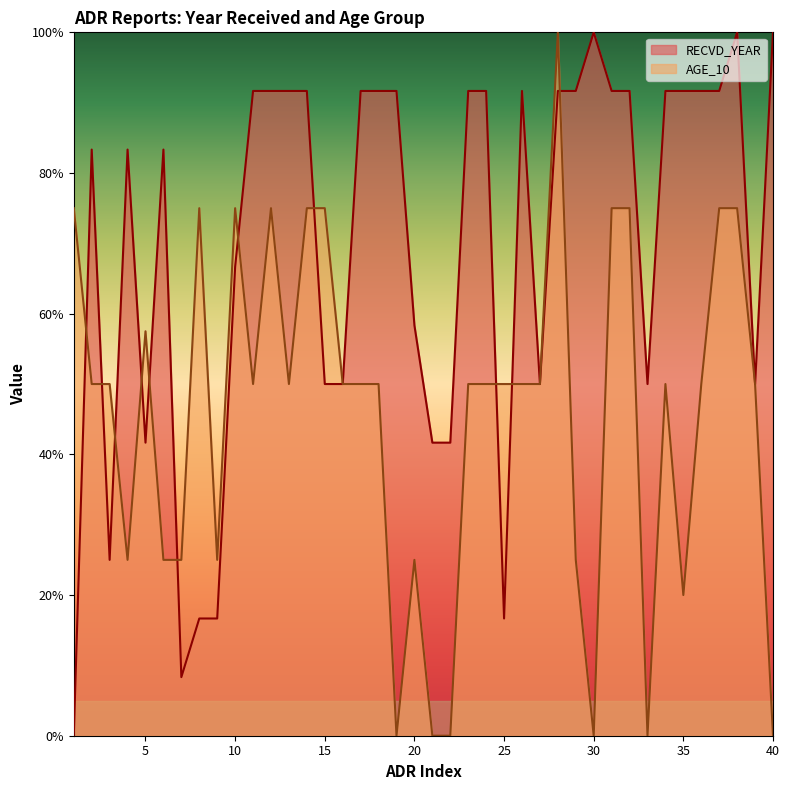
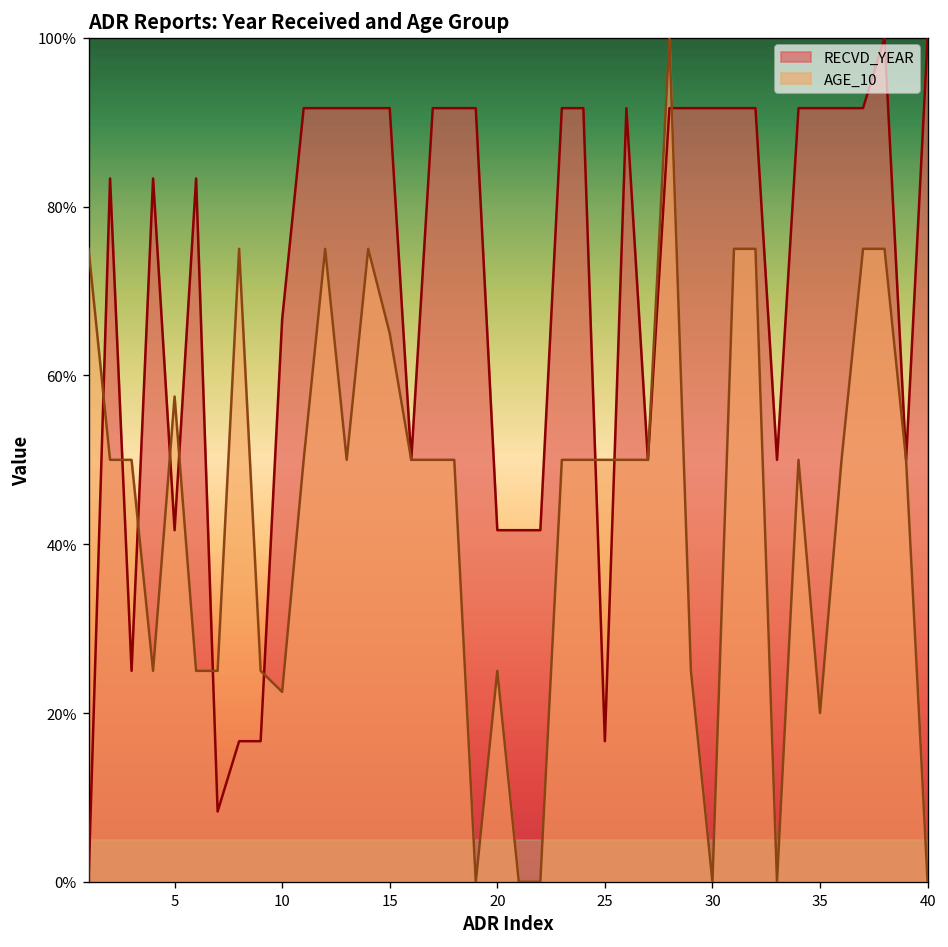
  {
    "RECVD_YEAR": {
      "5": "42%",
      "10": "67%",
-     "15": "50%",
-     "20": "58%",
+     "15": "92%",
+     "20": "42%",
      "25": "17%",
-     "30": "100%",
+     "30": "92%",
      "35": "92%",
      "40": "100%"
    },
    "AGE_10": {
      "5": "57%",
-     "10": "75%",
-     "15": "75%",
+     "10": "23%",
+     "15": "65%",
      "20": "25%",
      "25": "50%",
      "35": "20%"
    }
  }
